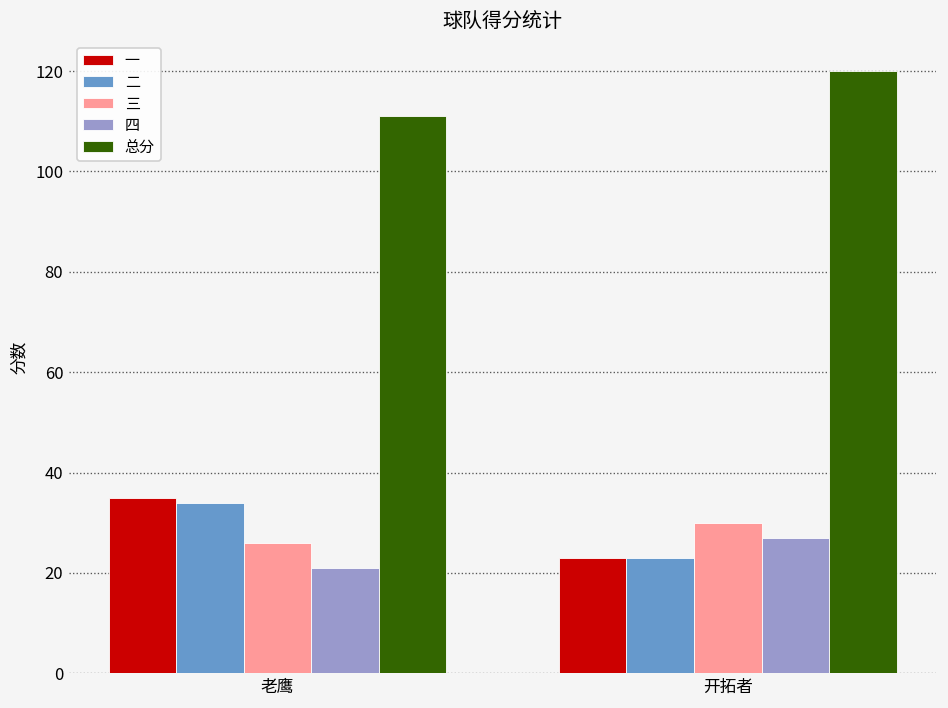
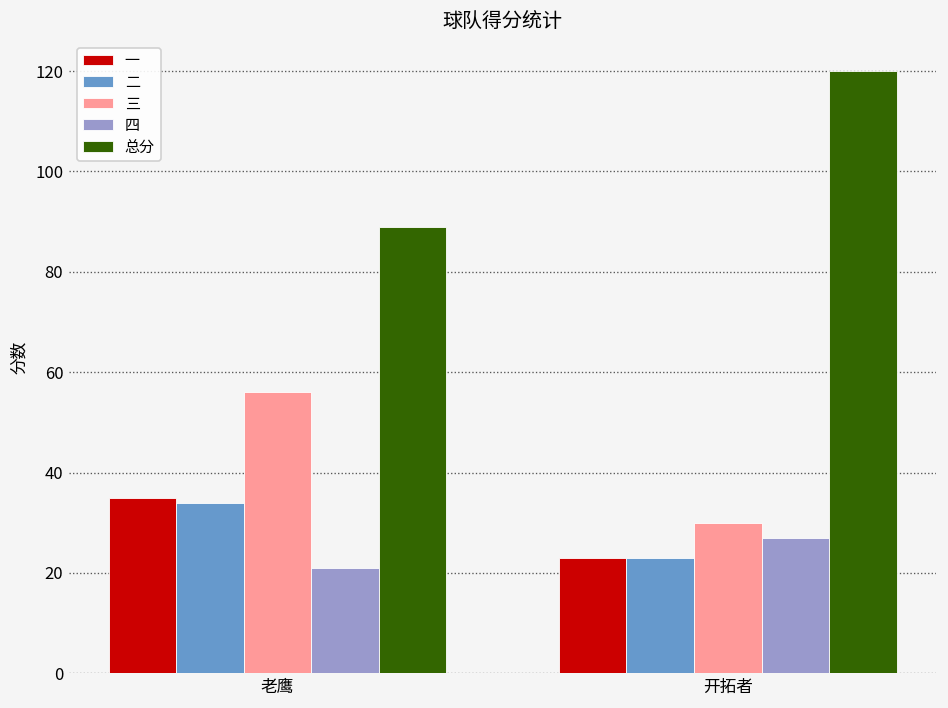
  {
    "一": {
      "老鹰": 35,
      "开拓者": 23
    },
    "三": {
-     "老鹰": 26,
+     "老鹰": 56,
      "开拓者": 30
    },
    "总分": {
-     "老鹰": 111,
+     "老鹰": 89,
      "开拓者": 120
    }
  }
